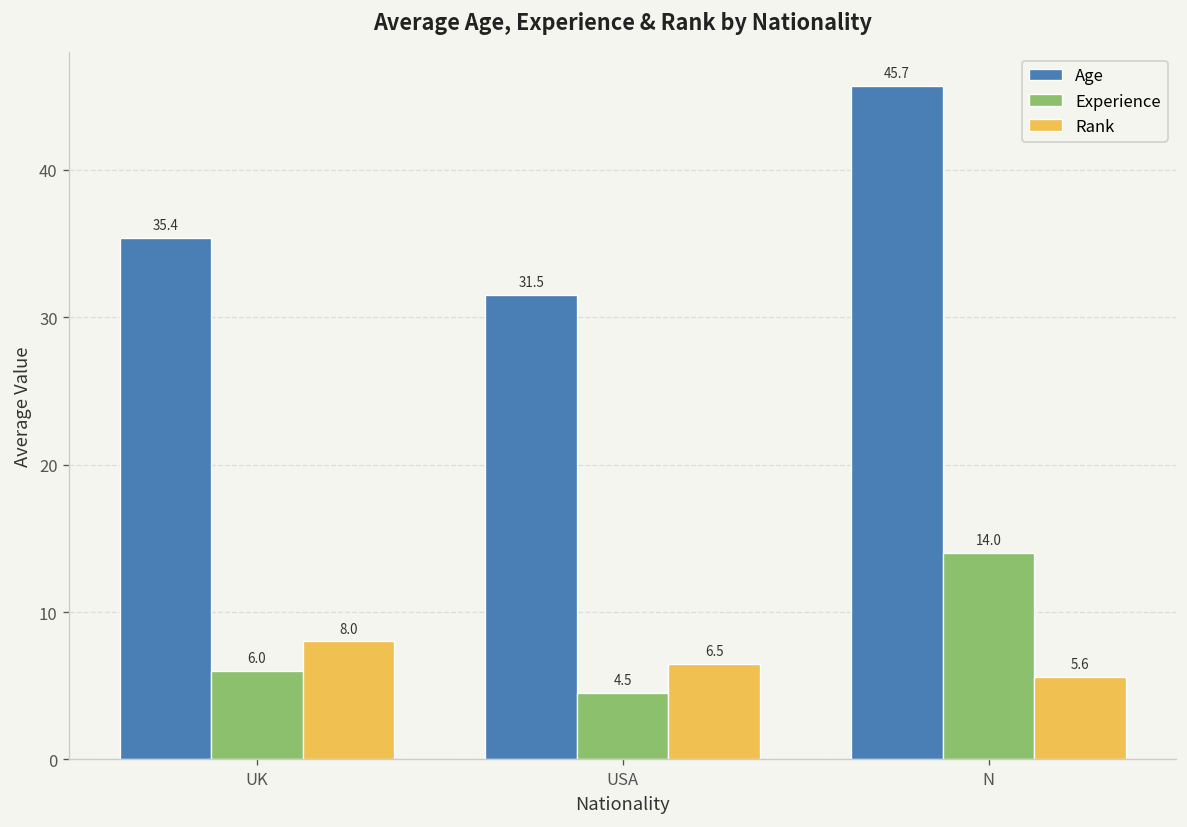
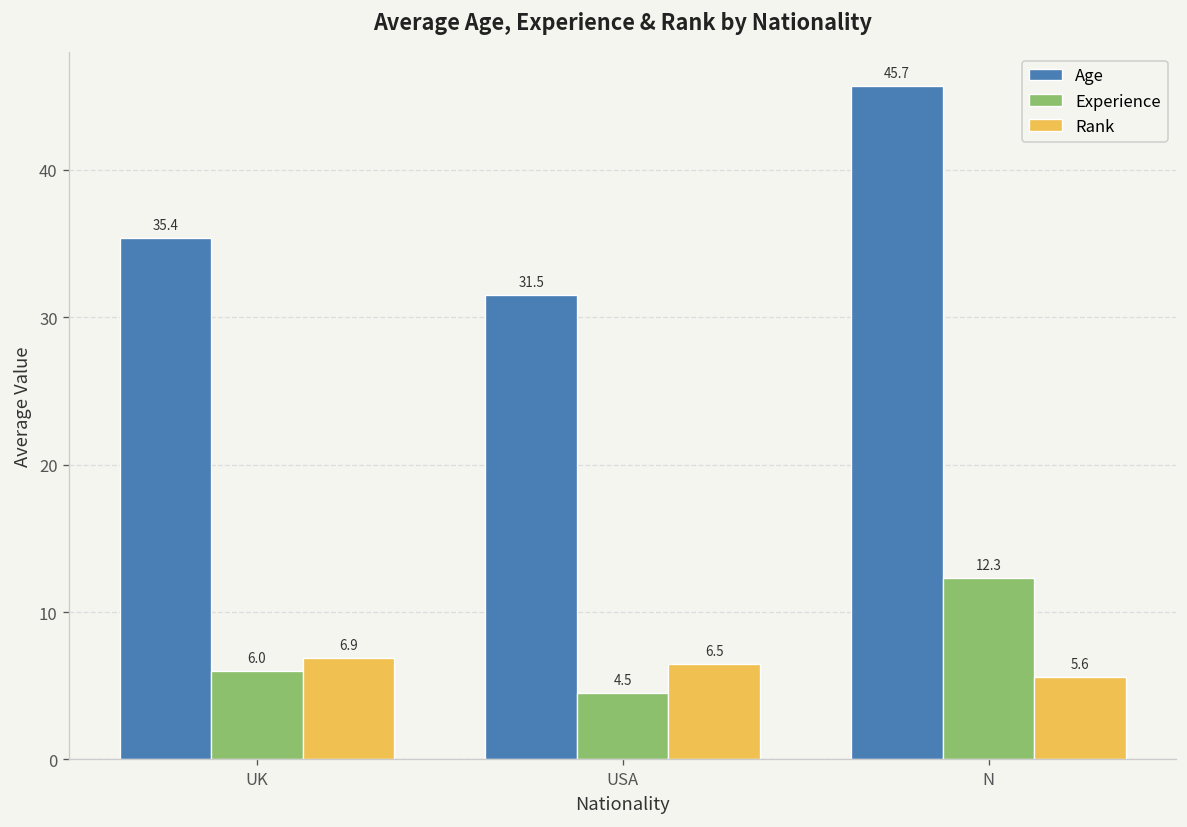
  {
    "Age": {
      "UK": 35.4,
      "USA": 31.5,
      "N": 45.7
    },
    "Experience": {
      "UK": 6.0,
      "USA": 4.5,
-     "N": 14.0
+     "N": 12.3
    },
    "Rank": {
-     "UK": 8.0,
+     "UK": 6.9,
      "USA": 6.5,
      "N": 5.6
    }
  }
